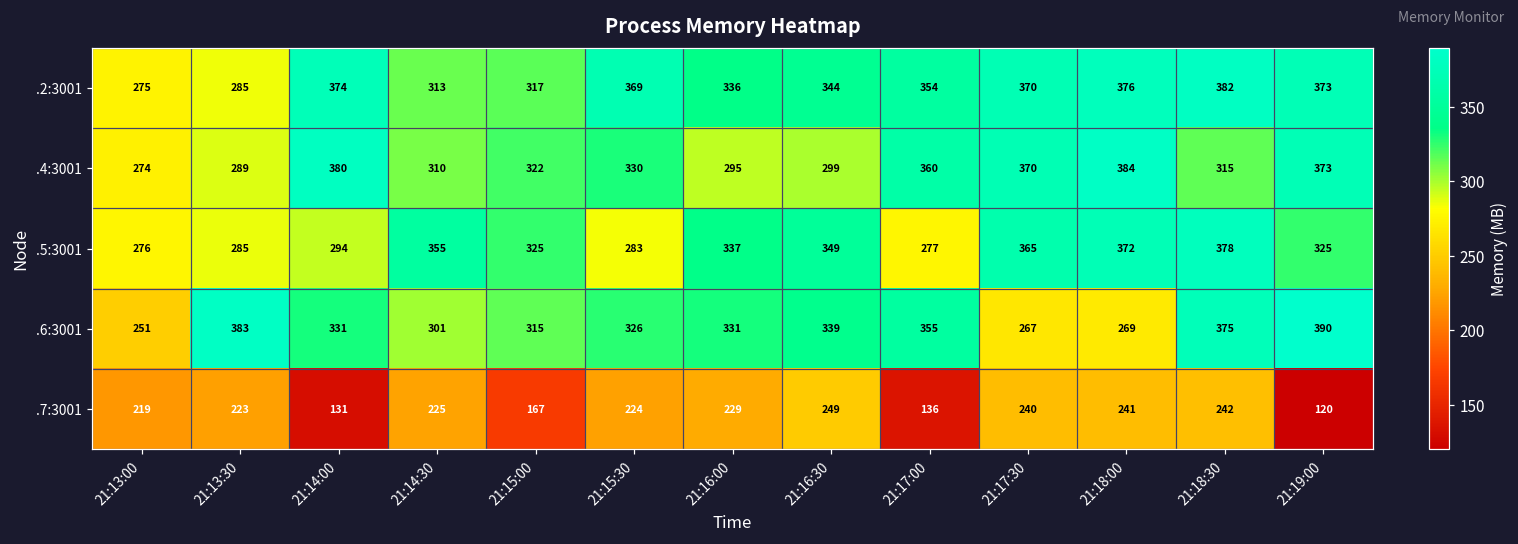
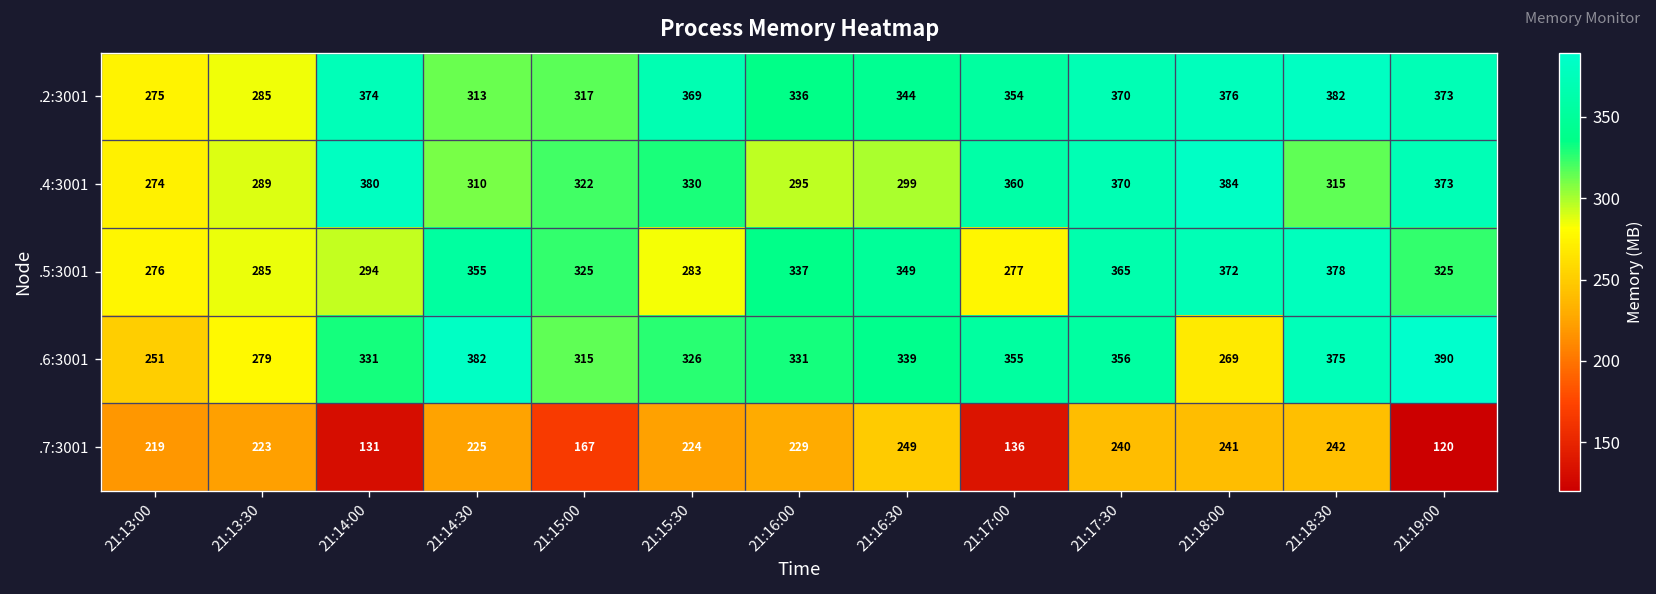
  {
    ".2:3001": {
      "21:13:00": 275,
      "21:13:30": 285,
      "21:14:00": 374,
      "21:14:30": 313,
      "21:15:00": 317,
      "21:15:30": 369,
      "21:16:00": 336,
      "21:16:30": 344,
      "21:17:00": 354,
      "21:17:30": 370,
      "21:18:00": 376,
      "21:18:30": 382,
      "21:19:00": 373
    },
    ".4:3001": {
      "21:13:00": 274,
      "21:13:30": 289,
      "21:14:00": 380,
      "21:14:30": 310,
      "21:15:00": 322,
      "21:15:30": 330,
      "21:16:00": 295,
      "21:16:30": 299,
      "21:17:00": 360,
      "21:17:30": 370,
      "21:18:00": 384,
      "21:18:30": 315,
      "21:19:00": 373
    },
    ".5:3001": {
      "21:13:00": 276,
      "21:13:30": 285,
      "21:14:00": 294,
      "21:14:30": 355,
      "21:15:00": 325,
      "21:15:30": 283,
      "21:16:00": 337,
      "21:16:30": 349,
      "21:17:00": 277,
      "21:17:30": 365,
      "21:18:00": 372,
      "21:18:30": 378,
      "21:19:00": 325
    },
    ".6:3001": {
      "21:13:00": 251,
-     "21:13:30": 383,
+     "21:13:30": 279,
      "21:14:00": 331,
-     "21:14:30": 301,
+     "21:14:30": 382,
      "21:15:00": 315,
      "21:15:30": 326,
      "21:16:00": 331,
      "21:16:30": 339,
      "21:17:00": 355,
-     "21:17:30": 267,
+     "21:17:30": 356,
      "21:18:00": 269,
      "21:18:30": 375,
      "21:19:00": 390
    },
    ".7:3001": {
      "21:13:00": 219,
      "21:13:30": 223,
      "21:14:00": 131,
      "21:14:30": 225,
      "21:15:00": 167,
      "21:15:30": 224,
      "21:16:00": 229,
      "21:16:30": 249,
      "21:17:00": 136,
      "21:17:30": 240,
      "21:18:00": 241,
      "21:18:30": 242,
      "21:19:00": 120
    }
  }
